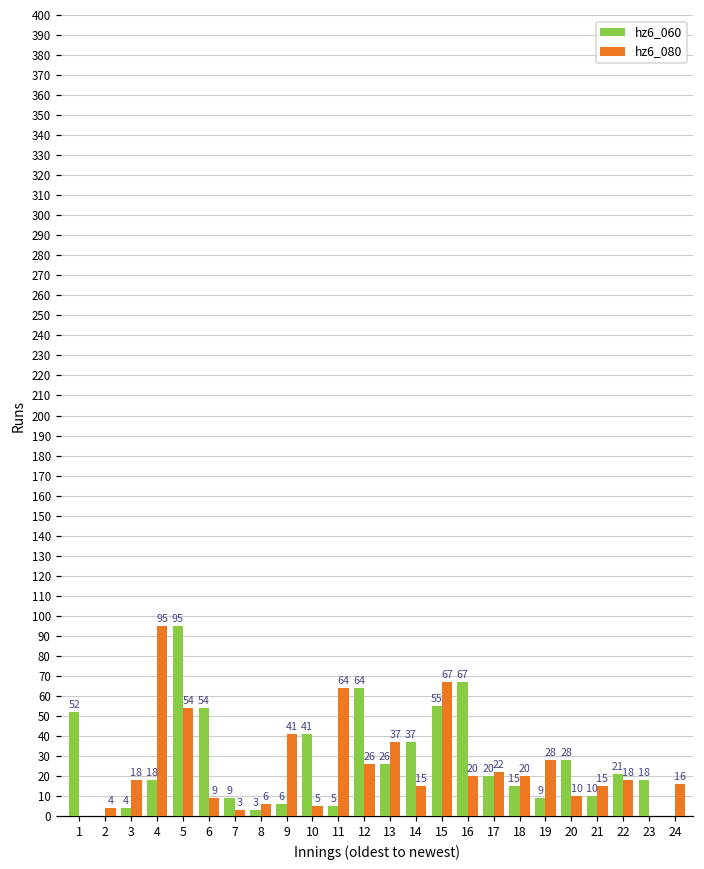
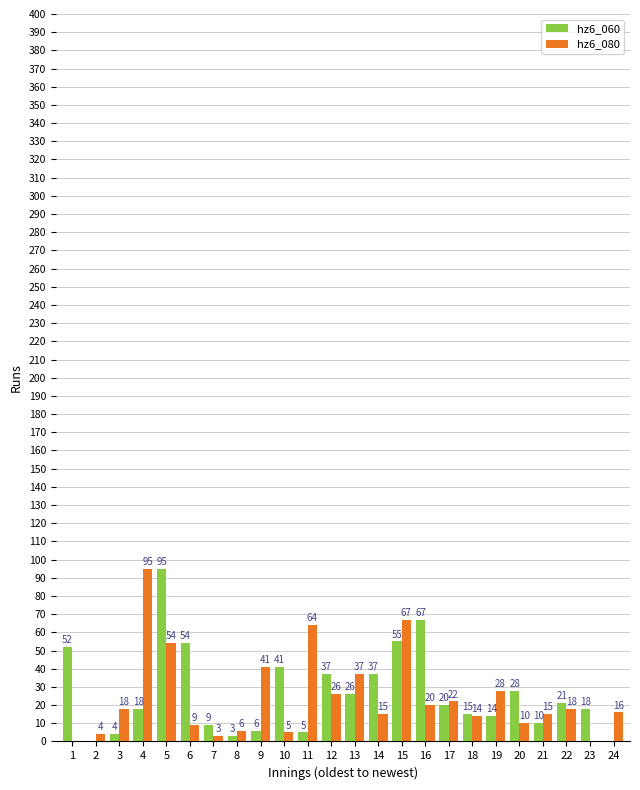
  {
    "hz6_060": {
      "1": 52,
      "3": 4,
      "4": 18,
      "5": 95,
      "6": 54,
      "7": 9,
      "8": 3,
      "9": 6,
      "10": 41,
      "11": 5,
-     "12": 64,
+     "12": 37,
      "13": 26,
      "14": 37,
      "15": 55,
      "16": 67,
      "17": 20,
      "18": 15,
-     "19": 9,
+     "19": 14,
      "20": 28,
      "21": 10,
      "22": 21,
      "23": 18
    },
    "hz6_080": {
      "2": 4,
      "3": 18,
      "4": 95,
      "5": 54,
      "6": 9,
      "7": 3,
      "8": 6,
      "9": 41,
      "10": 5,
      "11": 64,
      "12": 26,
      "13": 37,
      "14": 15,
      "15": 67,
      "16": 20,
      "17": 22,
-     "18": 20,
+     "18": 14,
      "19": 28,
      "20": 10,
      "21": 15,
      "22": 18,
      "24": 16
    }
  }
